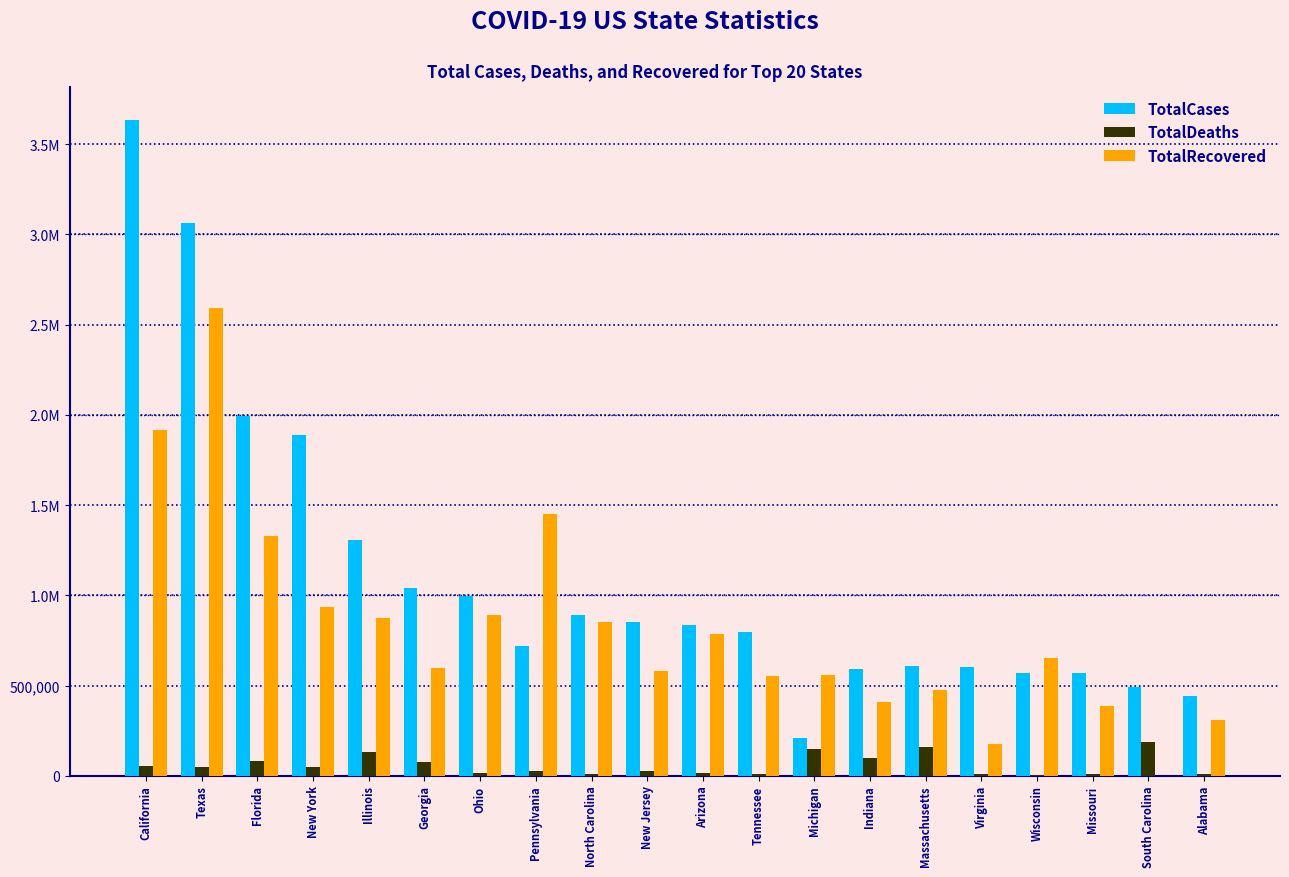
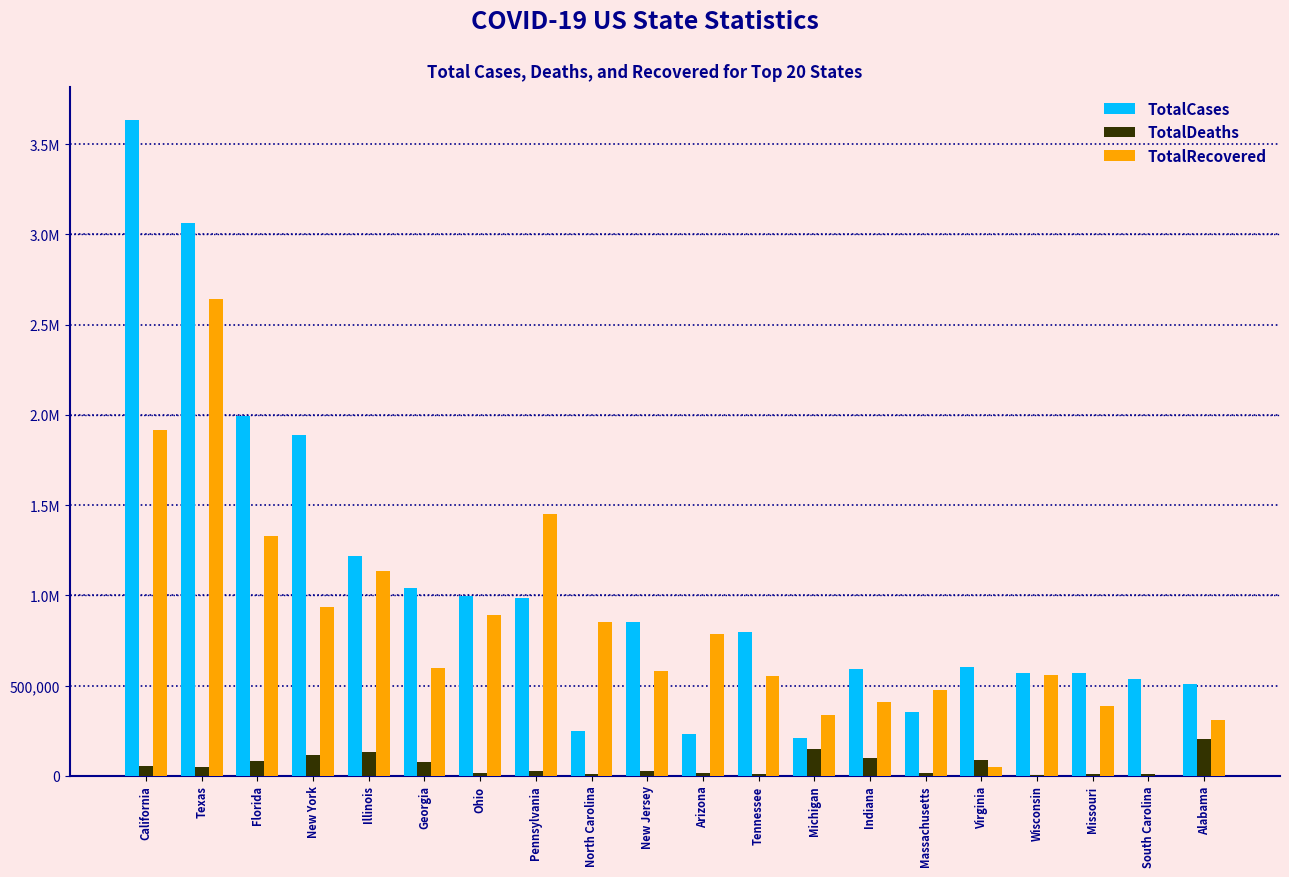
  {
    "TotalCases": {
      "California": "3,640,000",
      "Texas": "3,060,000",
      "Florida": "1,990,000",
      "New York": "1,890,000",
-     "Illinois": "1,310,000",
+     "Illinois": "1,220,000",
      "Georgia": "1,040,000",
      "Ohio": "1,000,000",
-     "Pennsylvania": "720,000",
-     "North Carolina": "890,000",
+     "Pennsylvania": "990,000",
+     "North Carolina": "250,000",
      "New Jersey": "850,000",
-     "Arizona": "830,000",
+     "Arizona": "230,000",
      "Tennessee": "800,000",
      "Michigan": "210,000",
      "Indiana": "590,000",
-     "Massachusetts": "610,000",
+     "Massachusetts": "350,000",
      "Virginia": "600,000",
      "Wisconsin": "570,000",
      "Missouri": "570,000",
-     "South Carolina": "490,000",
-     "Alabama": "440,000"
+     "South Carolina": "540,000",
+     "Alabama": "510,000"
    },
    "TotalDeaths": {
      "California": "60,000",
      "Texas": "50,000",
      "Florida": "80,000",
-     "New York": "50,000",
+     "New York": "120,000",
      "Illinois": "130,000",
      "Georgia": "80,000",
      "Ohio": "20,000",
      "Pennsylvania": "20,000",
      "New Jersey": "20,000",
      "Arizona": "20,000",
      "Michigan": "150,000",
      "Indiana": "100,000",
-     "Massachusetts": "160,000",
-     "Virginia": "10,000",
-     "South Carolina": "180,000",
-     "Alabama": "10,000"
+     "Massachusetts": "20,000",
+     "Virginia": "90,000",
+     "South Carolina": "10,000",
+     "Alabama": "210,000"
    },
    "TotalRecovered": {
      "California": "1,910,000",
-     "Texas": "2,590,000",
+     "Texas": "2,640,000",
      "Florida": "1,330,000",
      "New York": "930,000",
-     "Illinois": "880,000",
+     "Illinois": "1,140,000",
      "Georgia": "600,000",
      "Ohio": "890,000",
      "Pennsylvania": "1,450,000",
      "North Carolina": "850,000",
      "New Jersey": "580,000",
      "Arizona": "790,000",
      "Tennessee": "550,000",
-     "Michigan": "560,000",
+     "Michigan": "340,000",
      "Indiana": "410,000",
      "Massachusetts": "470,000",
-     "Virginia": "180,000",
-     "Wisconsin": "650,000",
+     "Virginia": "50,000",
+     "Wisconsin": "560,000",
      "Missouri": "390,000",
      "South Carolina": "0",
      "Alabama": "310,000"
    }
  }
